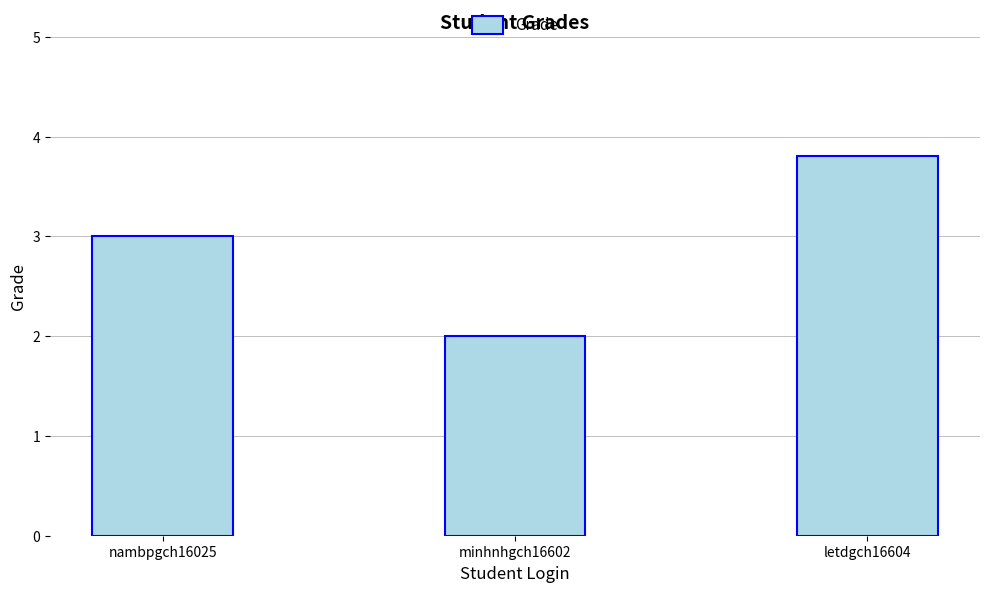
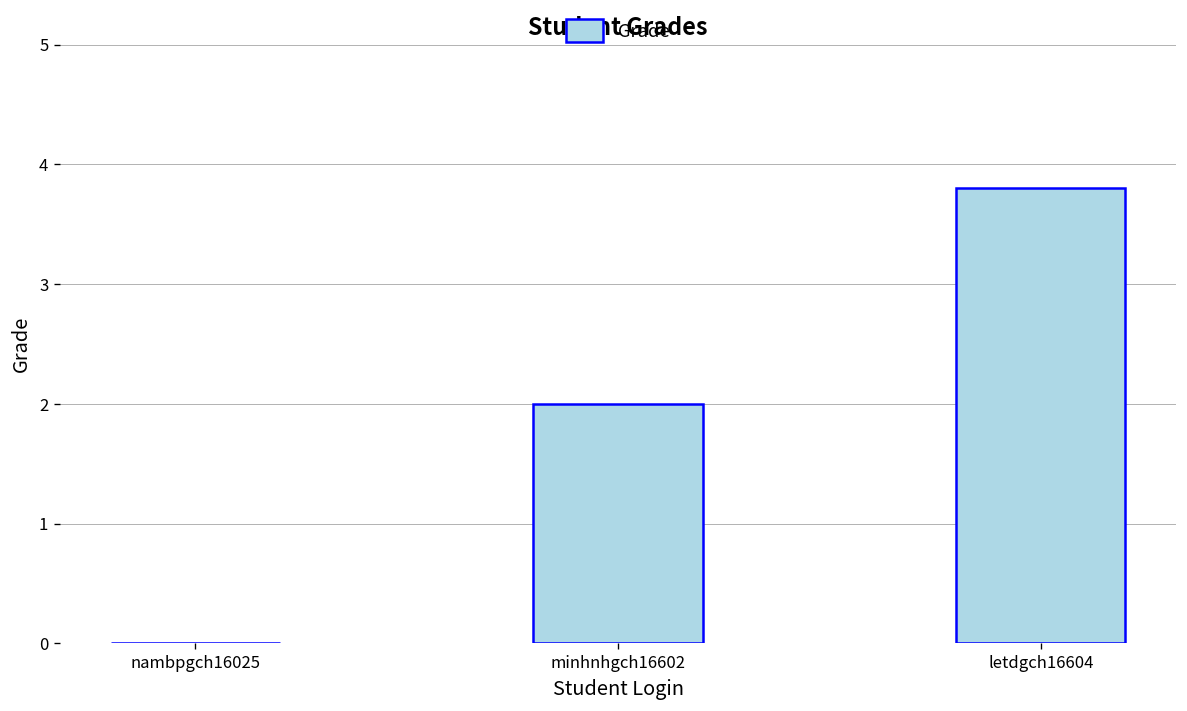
  {
-   "nambpgch16025": 3,
+   "nambpgch16025": 0,
    "minhnhgch16602": 2,
    "letdgch16604": 3.8
  }
